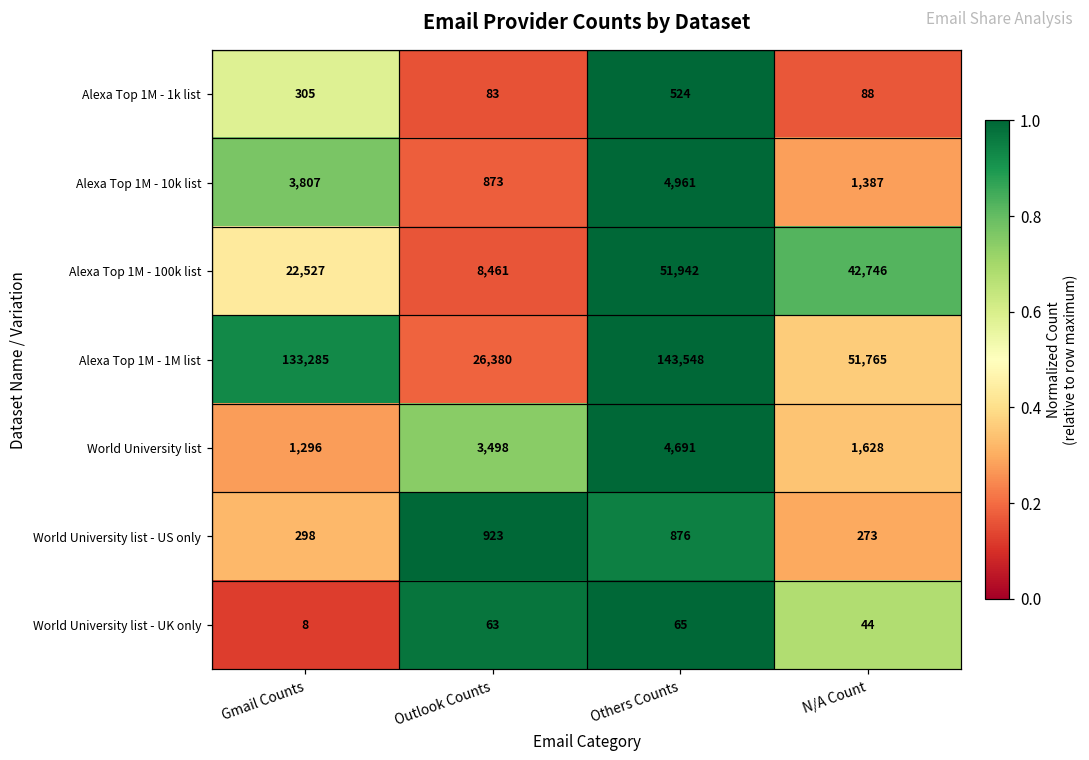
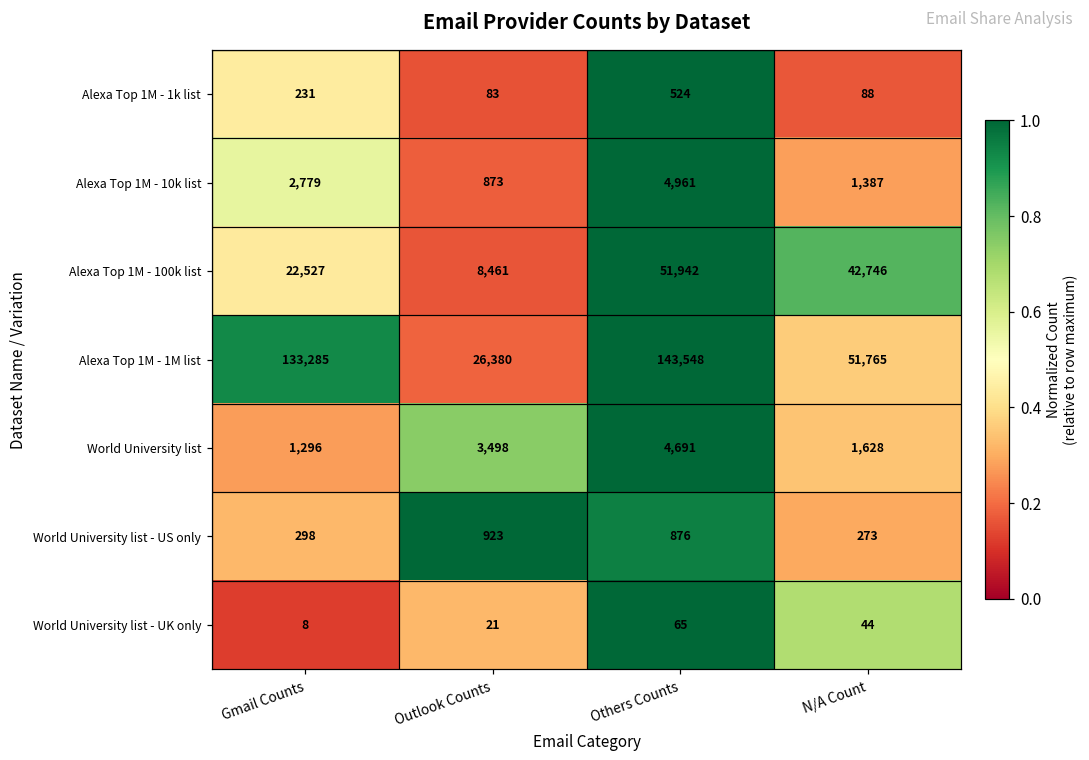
  {
    "Alexa Top 1M - 1k list": {
-     "Gmail Counts": "305",
+     "Gmail Counts": "231",
      "Outlook Counts": "83",
      "Others Counts": "524",
      "N/A Count": "88"
    },
    "Alexa Top 1M - 10k list": {
-     "Gmail Counts": "3,807",
+     "Gmail Counts": "2,779",
      "Outlook Counts": "873",
      "Others Counts": "4,961",
      "N/A Count": "1,387"
    },
    "Alexa Top 1M - 100k list": {
      "Gmail Counts": "22,527",
      "Outlook Counts": "8,461",
      "Others Counts": "51,942",
      "N/A Count": "42,746"
    },
    "Alexa Top 1M - 1M list": {
      "Gmail Counts": "133,285",
      "Outlook Counts": "26,380",
      "Others Counts": "143,548",
      "N/A Count": "51,765"
    },
    "World University list": {
      "Gmail Counts": "1,296",
      "Outlook Counts": "3,498",
      "Others Counts": "4,691",
      "N/A Count": "1,628"
    },
    "World University list - US only": {
      "Gmail Counts": "298",
      "Outlook Counts": "923",
      "Others Counts": "876",
      "N/A Count": "273"
    },
    "World University list - UK only": {
      "Gmail Counts": "8",
-     "Outlook Counts": "63",
+     "Outlook Counts": "21",
      "Others Counts": "65",
      "N/A Count": "44"
    }
  }
